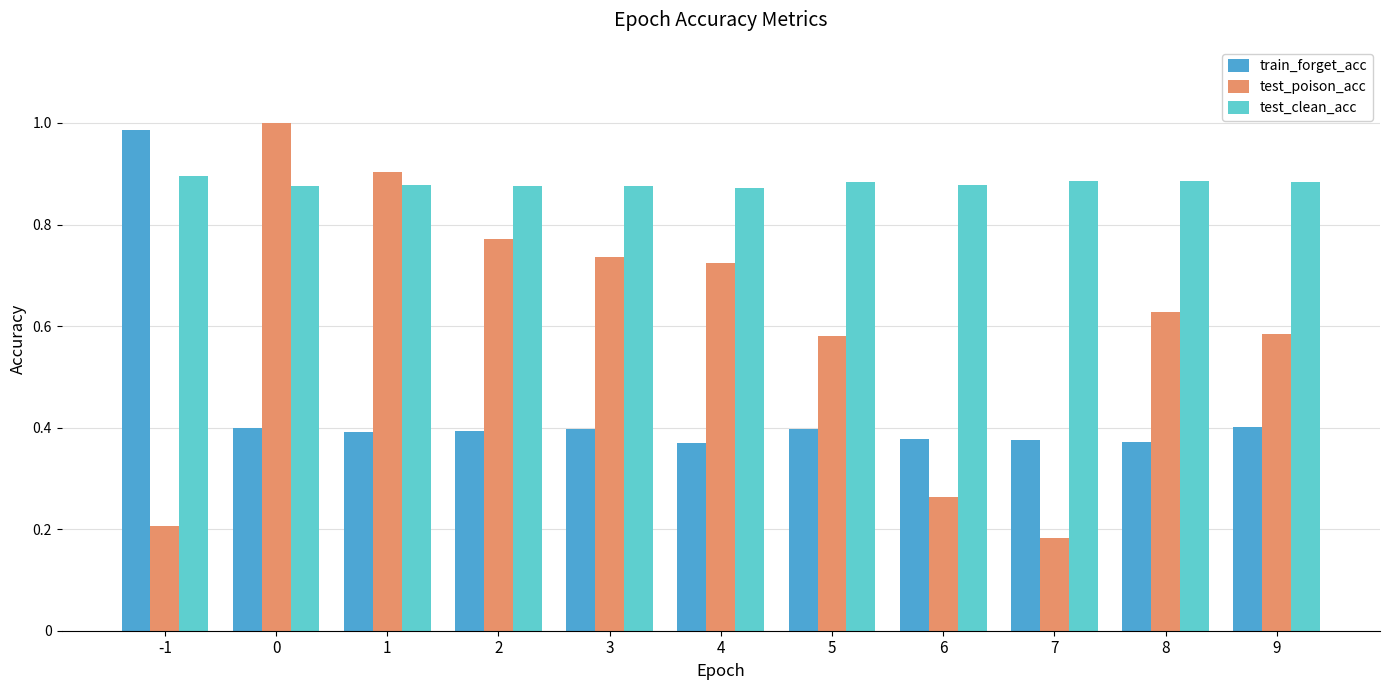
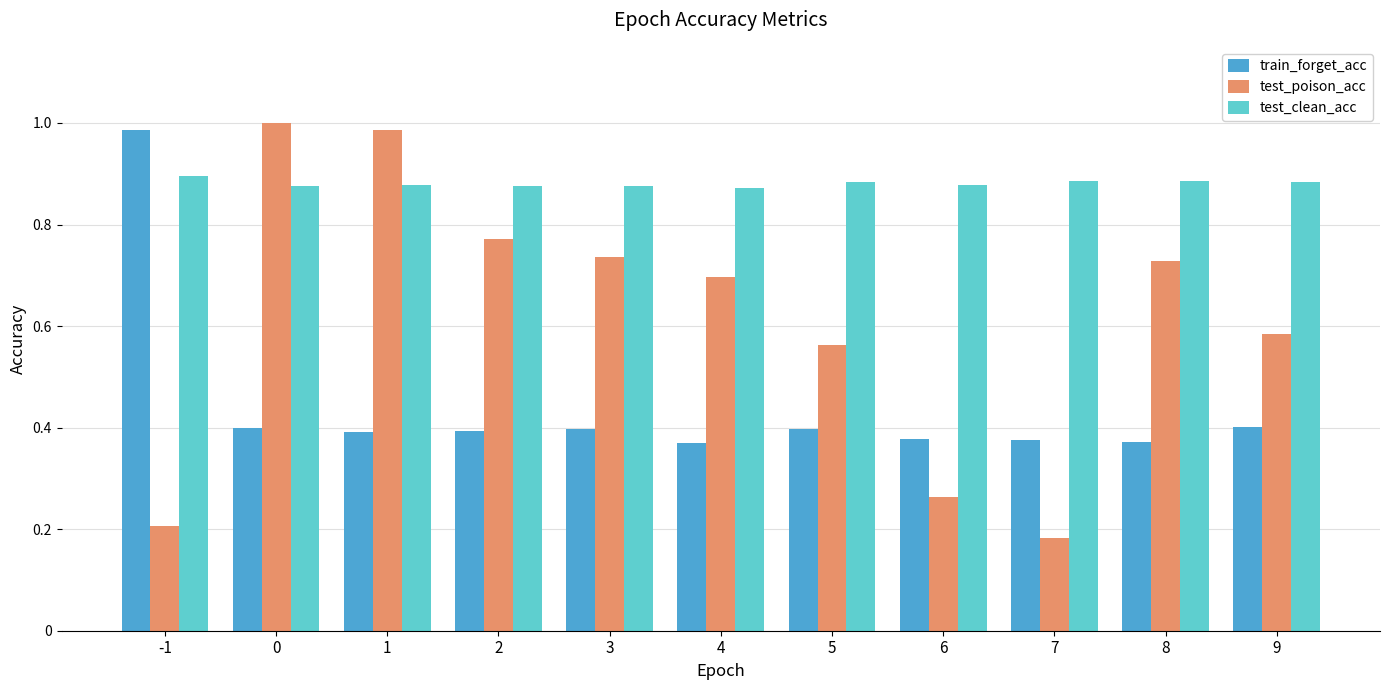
  {
    "test_poison_acc": {
      "-1": 0.21,
      "0": 1.00,
-     "1": 0.90,
+     "1": 0.99,
      "2": 0.77,
      "3": 0.74,
-     "4": 0.72,
-     "5": 0.58,
+     "4": 0.70,
+     "5": 0.56,
      "6": 0.26,
      "7": 0.18,
-     "8": 0.63,
+     "8": 0.73,
      "9": 0.58
    }
  }
